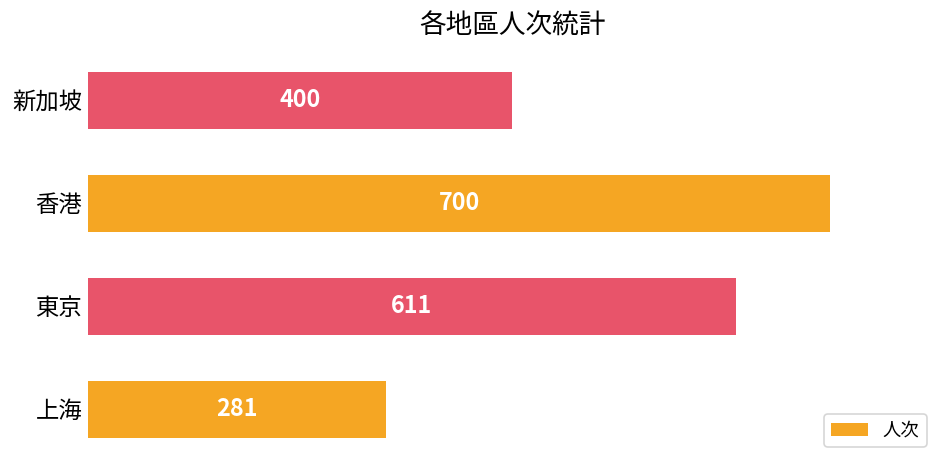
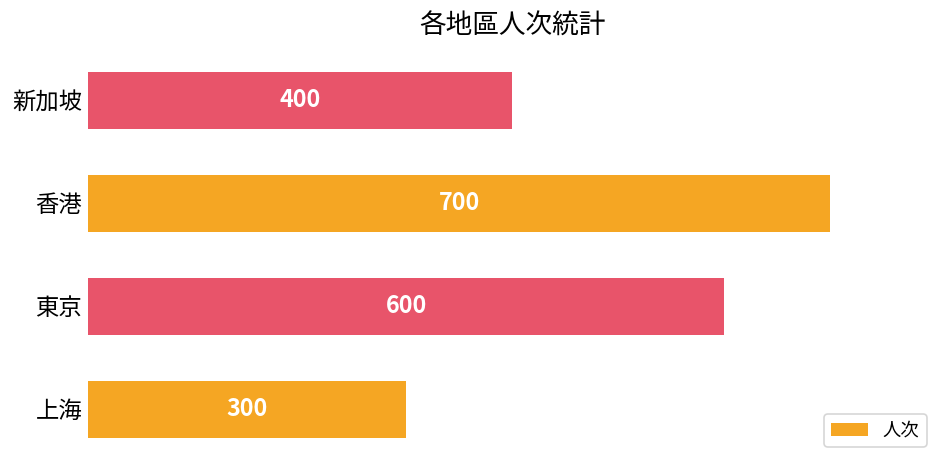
  {
    "新加坡": 400,
    "香港": 700,
-   "東京": 611,
-   "上海": 281
+   "東京": 600,
+   "上海": 300
  }
